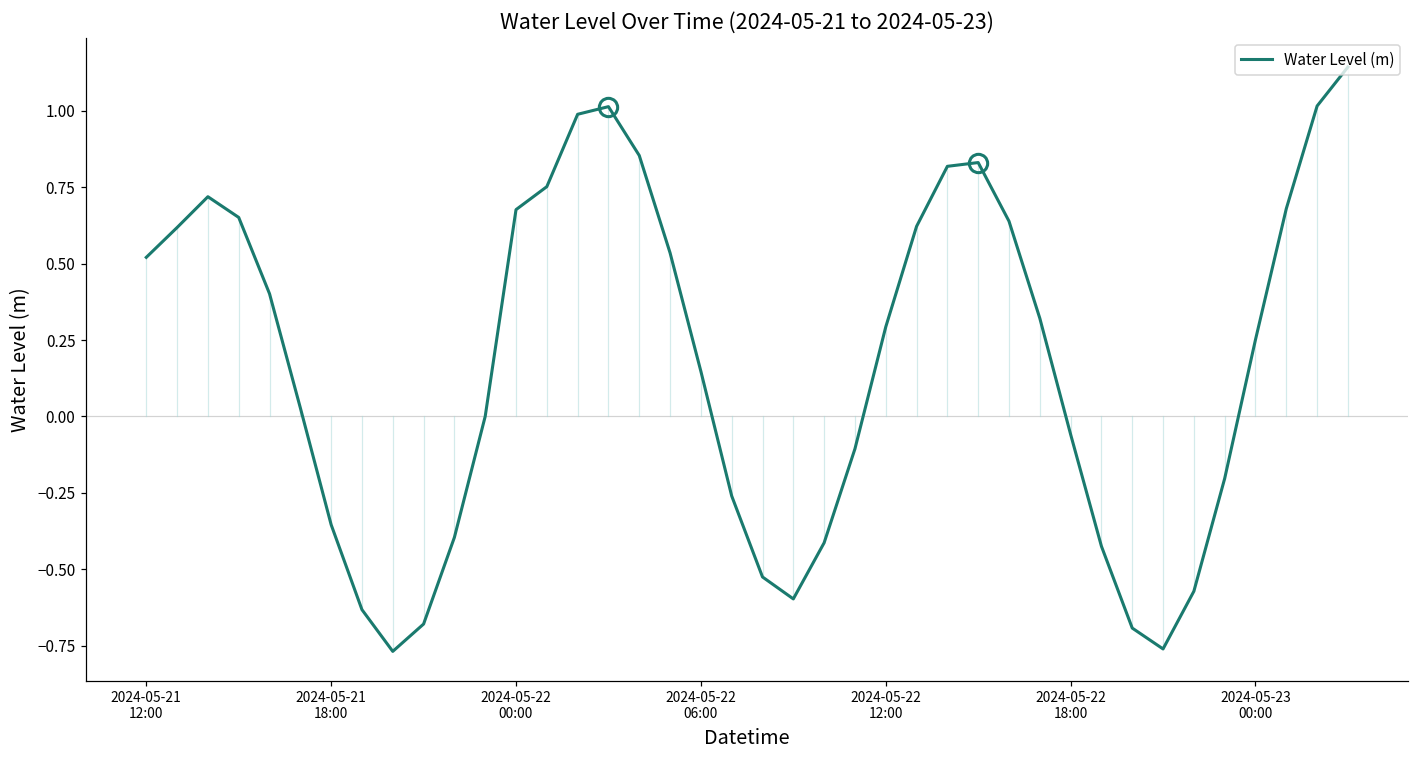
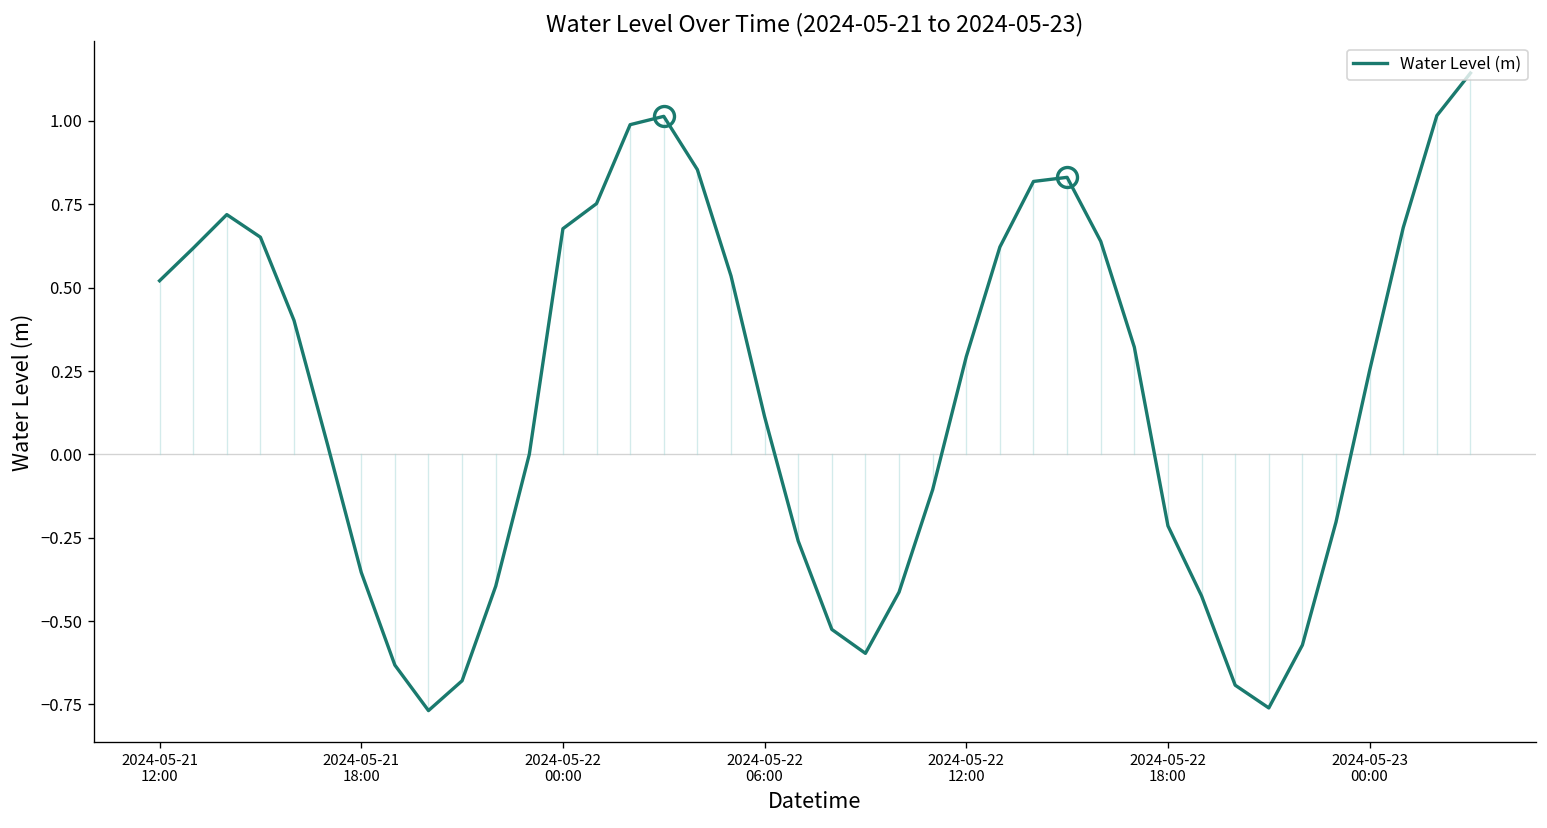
  {
    "Water Level (m)": {
-     "2024-05-22 06:00": 0.15,
-     "2024-05-22 18:00": -0.06
+     "2024-05-22 06:00": 0.11,
+     "2024-05-22 18:00": -0.21
    }
  }
